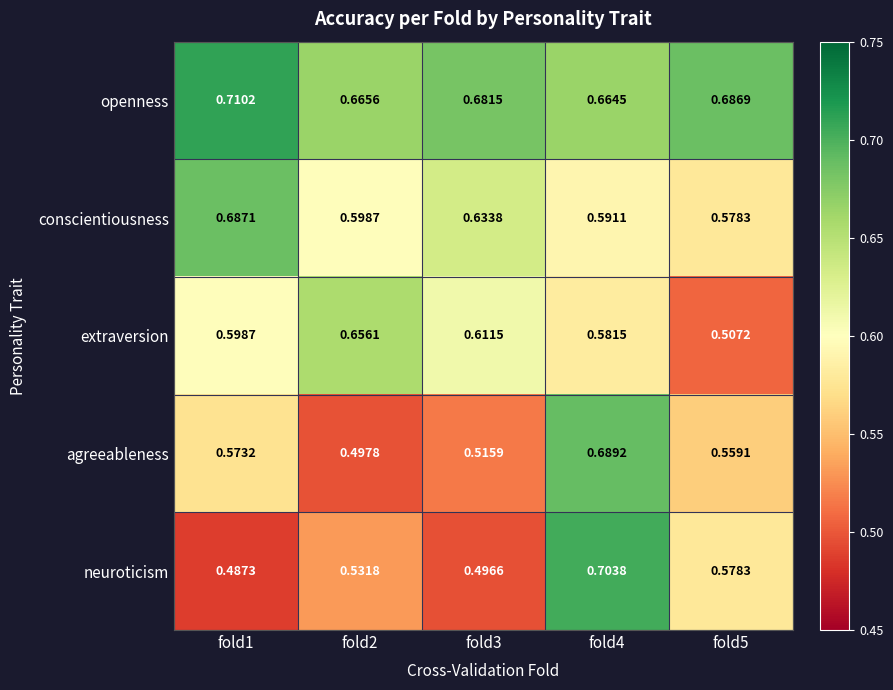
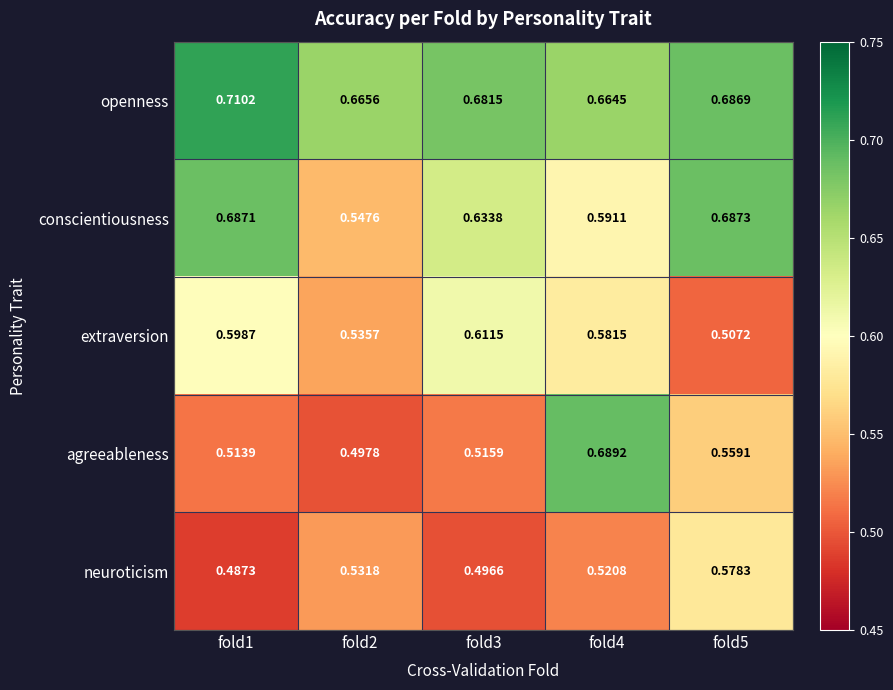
  {
    "openness": {
      "fold1": 0.7102,
      "fold2": 0.6656,
      "fold3": 0.6815,
      "fold4": 0.6645,
      "fold5": 0.6869
    },
    "conscientiousness": {
      "fold1": 0.6871,
-     "fold2": 0.5987,
+     "fold2": 0.5476,
      "fold3": 0.6338,
      "fold4": 0.5911,
-     "fold5": 0.5783
+     "fold5": 0.6873
    },
    "extraversion": {
      "fold1": 0.5987,
-     "fold2": 0.6561,
+     "fold2": 0.5357,
      "fold3": 0.6115,
      "fold4": 0.5815,
      "fold5": 0.5072
    },
    "agreeableness": {
-     "fold1": 0.5732,
+     "fold1": 0.5139,
      "fold2": 0.4978,
      "fold3": 0.5159,
      "fold4": 0.6892,
      "fold5": 0.5591
    },
    "neuroticism": {
      "fold1": 0.4873,
      "fold2": 0.5318,
      "fold3": 0.4966,
-     "fold4": 0.7038,
+     "fold4": 0.5208,
      "fold5": 0.5783
    }
  }
